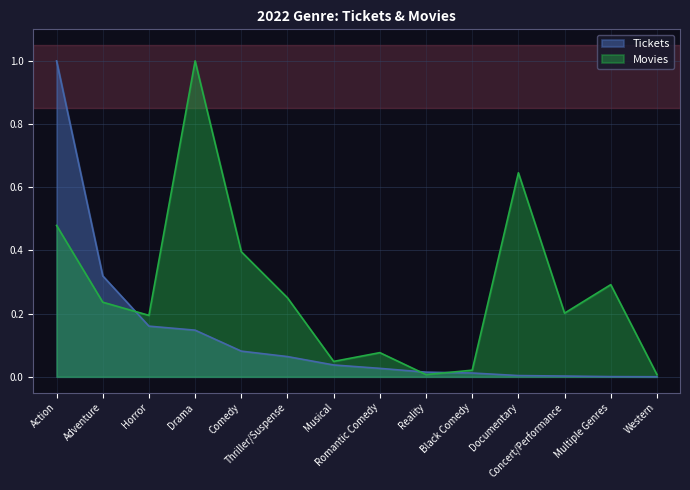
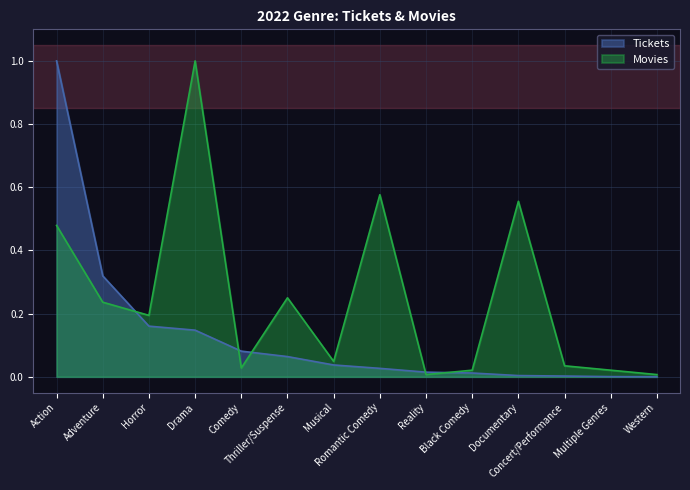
  {
    "Tickets": {
      "Action": 1.00,
      "Adventure": 0.32,
      "Horror": 0.16,
      "Drama": 0.15,
      "Comedy": 0.08,
      "Thriller/Suspense": 0.06,
      "Musical": 0.04,
      "Romantic Comedy": 0.03,
      "Black Comedy": 0.01,
      "Documentary": 0.00,
      "Concert/Performance": 0.00,
      "Multiple Genres": 0.00
    },
    "Movies": {
      "Action": 0.48,
      "Adventure": 0.24,
      "Horror": 0.19,
      "Drama": 1.00,
-     "Comedy": 0.40,
+     "Comedy": 0.03,
      "Thriller/Suspense": 0.25,
      "Musical": 0.05,
-     "Romantic Comedy": 0.08,
+     "Romantic Comedy": 0.58,
      "Black Comedy": 0.02,
-     "Documentary": 0.65,
-     "Concert/Performance": 0.20,
-     "Multiple Genres": 0.29
+     "Documentary": 0.56,
+     "Concert/Performance": 0.03,
+     "Multiple Genres": 0.02
    }
  }
